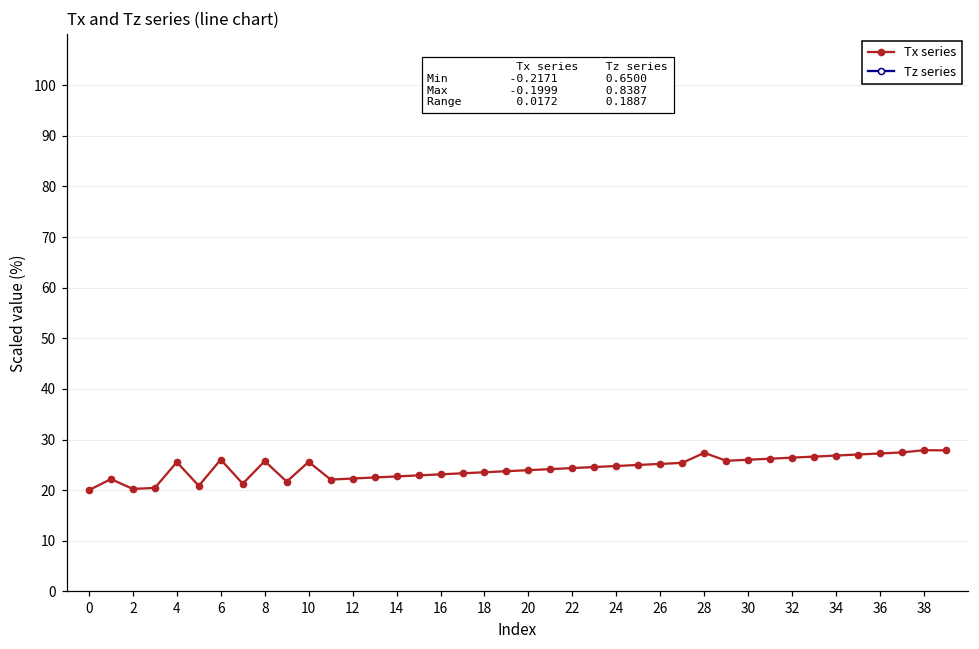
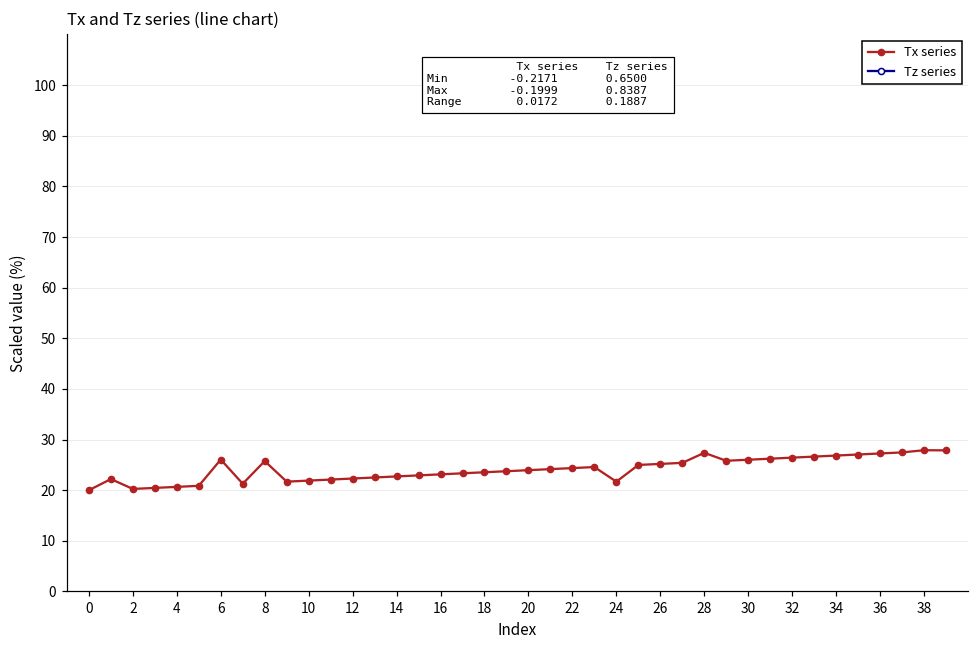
  {
    "Tx series": {
      "0": 20,
      "2": 20,
-     "4": 26,
+     "4": 21,
      "6": 26,
      "8": 26,
-     "10": 26,
+     "10": 22,
      "12": 22,
      "14": 23,
      "16": 23,
      "18": 24,
      "20": 24,
      "22": 24,
-     "24": 25,
+     "24": 22,
      "26": 25,
      "28": 27,
      "30": 26,
      "32": 26,
      "34": 27,
      "36": 27,
      "38": 28
    }
  }
